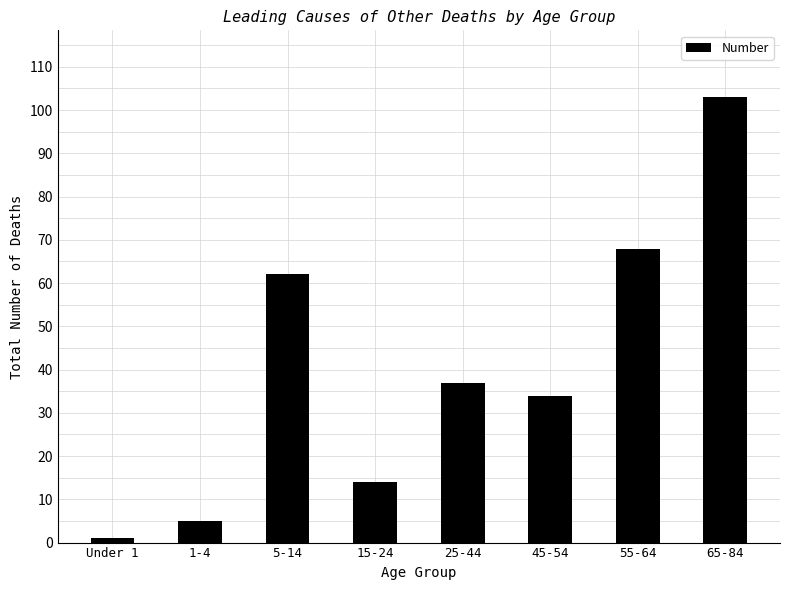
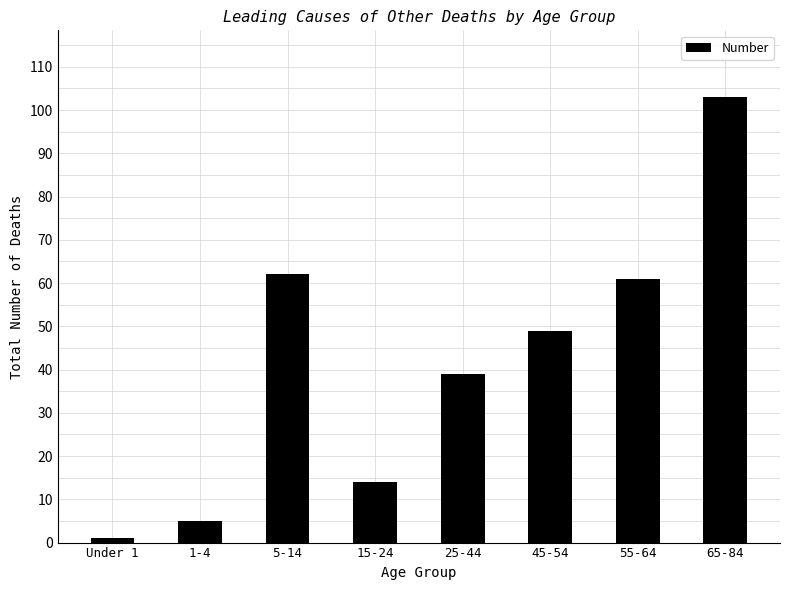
  {
    "Under 1": 1,
    "1-4": 5,
    "5-14": 62,
    "15-24": 14,
-   "25-44": 37,
-   "45-54": 34,
-   "55-64": 68,
+   "25-44": 39,
+   "45-54": 49,
+   "55-64": 61,
    "65-84": 103
  }
